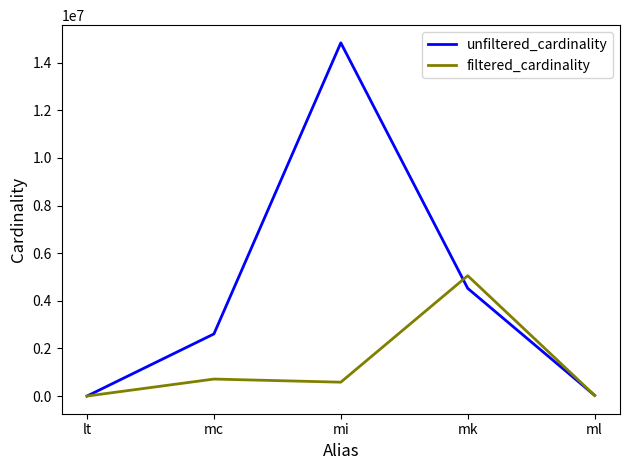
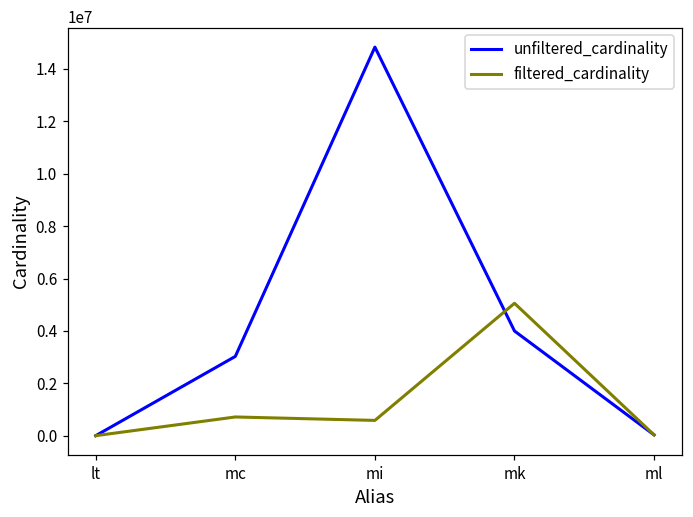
  {
    "unfiltered_cardinality": {
-     "mc": 2600000,
+     "mc": 3000000,
      "mi": 14800000,
-     "mk": 4500000
+     "mk": 4000000
    },
    "filtered_cardinality": {
      "mc": 700000,
      "mi": 600000,
      "mk": 5100000
    }
  }
